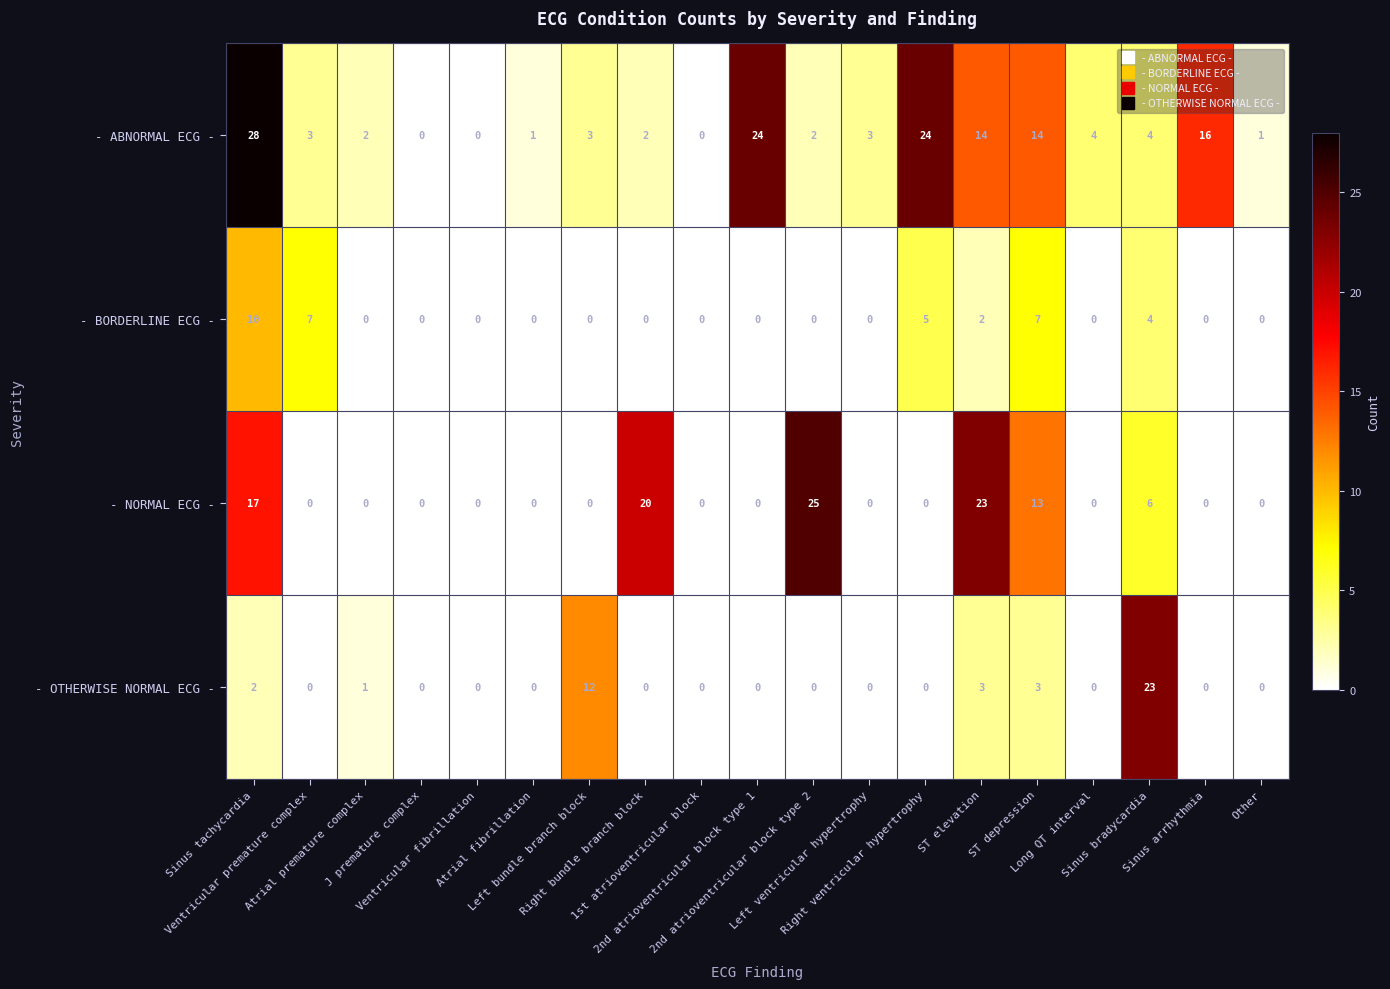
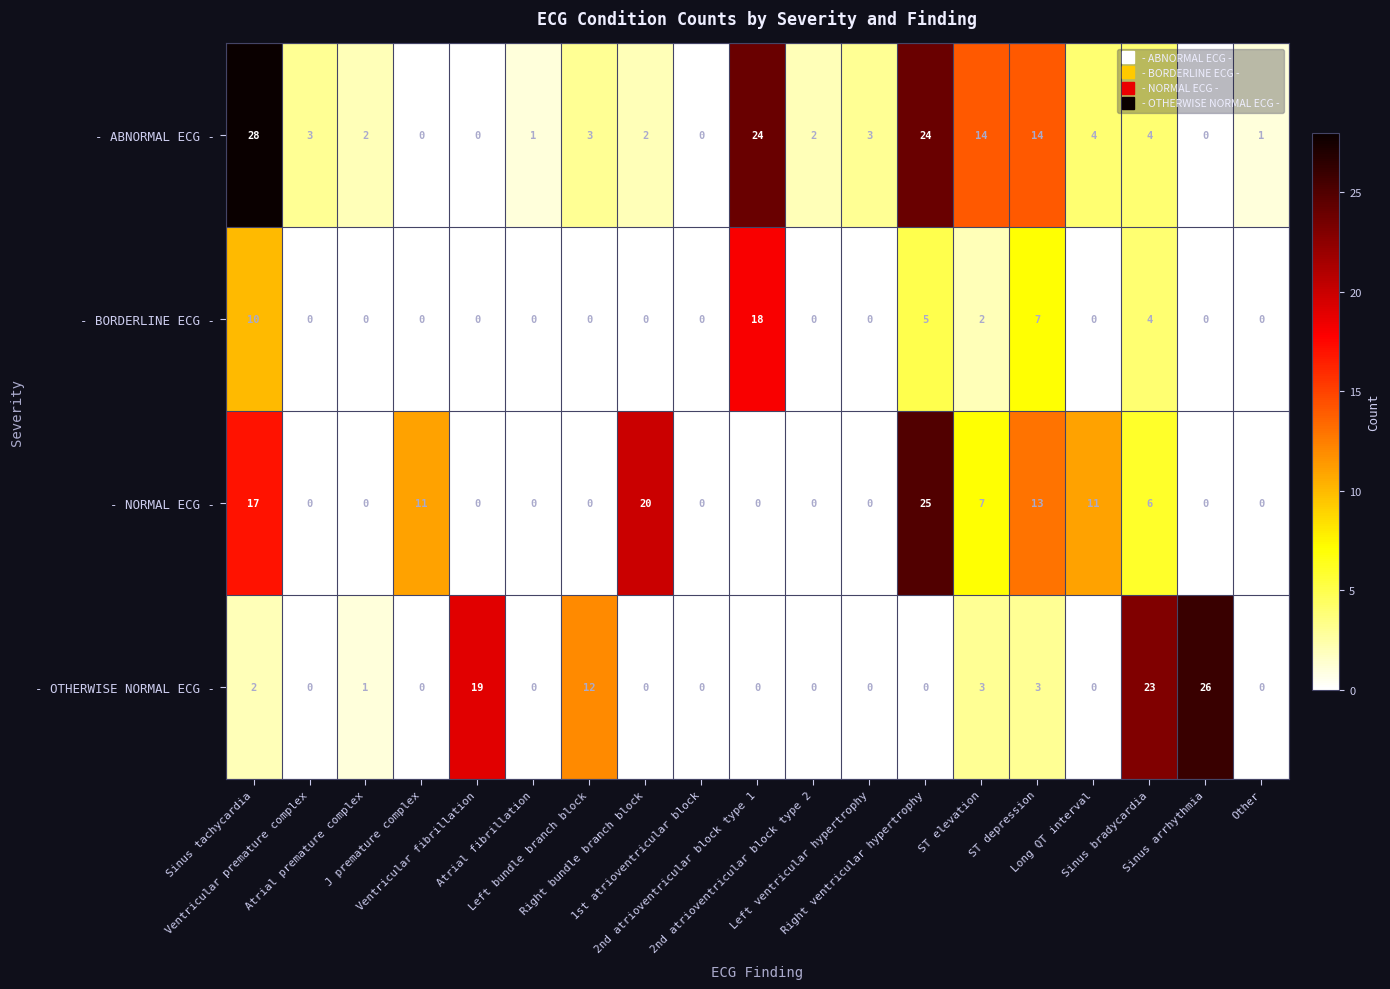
  {
    "- ABNORMAL ECG -": {
      "Sinus tachycardia": 28,
      "Ventricular premature complex": 3,
      "Atrial premature complex": 2,
      "J premature complex": 0,
      "Ventricular fibrillation": 0,
      "Atrial fibrillation": 1,
      "Left bundle branch block": 3,
      "Right bundle branch block": 2,
      "1st atrioventricular block": 0,
      "2nd atrioventricular block type 1": 24,
      "2nd atrioventricular block type 2": 2,
      "Left ventricular hypertrophy": 3,
      "Right ventricular hypertrophy": 24,
      "ST elevation": 14,
      "ST depression": 14,
      "Long QT interval": 4,
      "Sinus bradycardia": 4,
-     "Sinus arrhythmia": 16,
+     "Sinus arrhythmia": 0,
      "Other": 1
    },
    "- BORDERLINE ECG -": {
      "Sinus tachycardia": 10,
-     "Ventricular premature complex": 7,
+     "Ventricular premature complex": 0,
      "Atrial premature complex": 0,
      "J premature complex": 0,
      "Ventricular fibrillation": 0,
      "Atrial fibrillation": 0,
      "Left bundle branch block": 0,
      "Right bundle branch block": 0,
      "1st atrioventricular block": 0,
-     "2nd atrioventricular block type 1": 0,
+     "2nd atrioventricular block type 1": 18,
      "2nd atrioventricular block type 2": 0,
      "Left ventricular hypertrophy": 0,
      "Right ventricular hypertrophy": 5,
      "ST elevation": 2,
      "ST depression": 7,
      "Long QT interval": 0,
      "Sinus bradycardia": 4,
      "Sinus arrhythmia": 0,
      "Other": 0
    },
    "- NORMAL ECG -": {
      "Sinus tachycardia": 17,
      "Ventricular premature complex": 0,
      "Atrial premature complex": 0,
-     "J premature complex": 0,
+     "J premature complex": 11,
      "Ventricular fibrillation": 0,
      "Atrial fibrillation": 0,
      "Left bundle branch block": 0,
      "Right bundle branch block": 20,
      "1st atrioventricular block": 0,
      "2nd atrioventricular block type 1": 0,
-     "2nd atrioventricular block type 2": 25,
+     "2nd atrioventricular block type 2": 0,
      "Left ventricular hypertrophy": 0,
-     "Right ventricular hypertrophy": 0,
-     "ST elevation": 23,
+     "Right ventricular hypertrophy": 25,
+     "ST elevation": 7,
      "ST depression": 13,
-     "Long QT interval": 0,
+     "Long QT interval": 11,
      "Sinus bradycardia": 6,
      "Sinus arrhythmia": 0,
      "Other": 0
    },
    "- OTHERWISE NORMAL ECG -": {
      "Sinus tachycardia": 2,
      "Ventricular premature complex": 0,
      "Atrial premature complex": 1,
      "J premature complex": 0,
-     "Ventricular fibrillation": 0,
+     "Ventricular fibrillation": 19,
      "Atrial fibrillation": 0,
      "Left bundle branch block": 12,
      "Right bundle branch block": 0,
      "1st atrioventricular block": 0,
      "2nd atrioventricular block type 1": 0,
      "2nd atrioventricular block type 2": 0,
      "Left ventricular hypertrophy": 0,
      "Right ventricular hypertrophy": 0,
      "ST elevation": 3,
      "ST depression": 3,
      "Long QT interval": 0,
      "Sinus bradycardia": 23,
-     "Sinus arrhythmia": 0,
+     "Sinus arrhythmia": 26,
      "Other": 0
    }
  }
